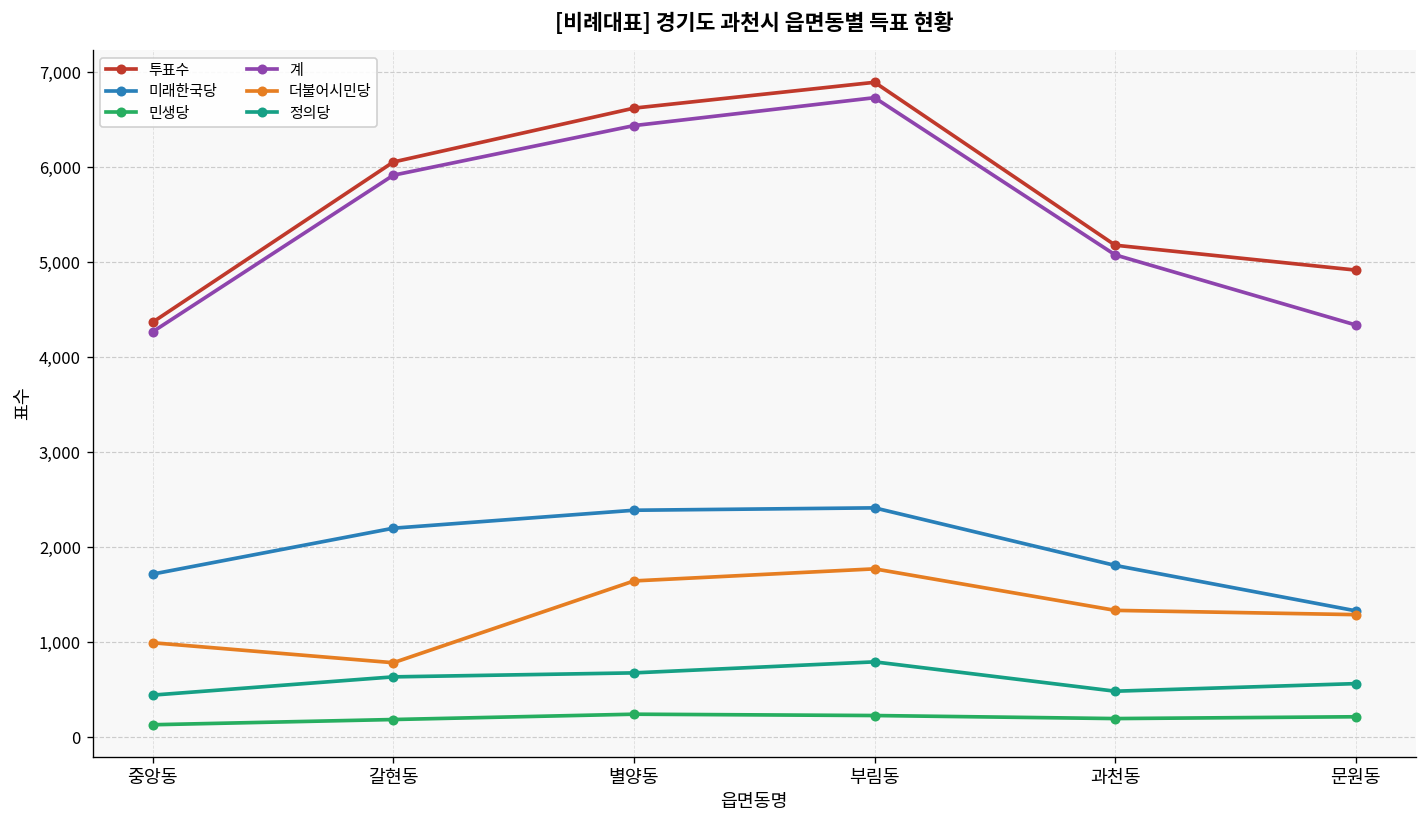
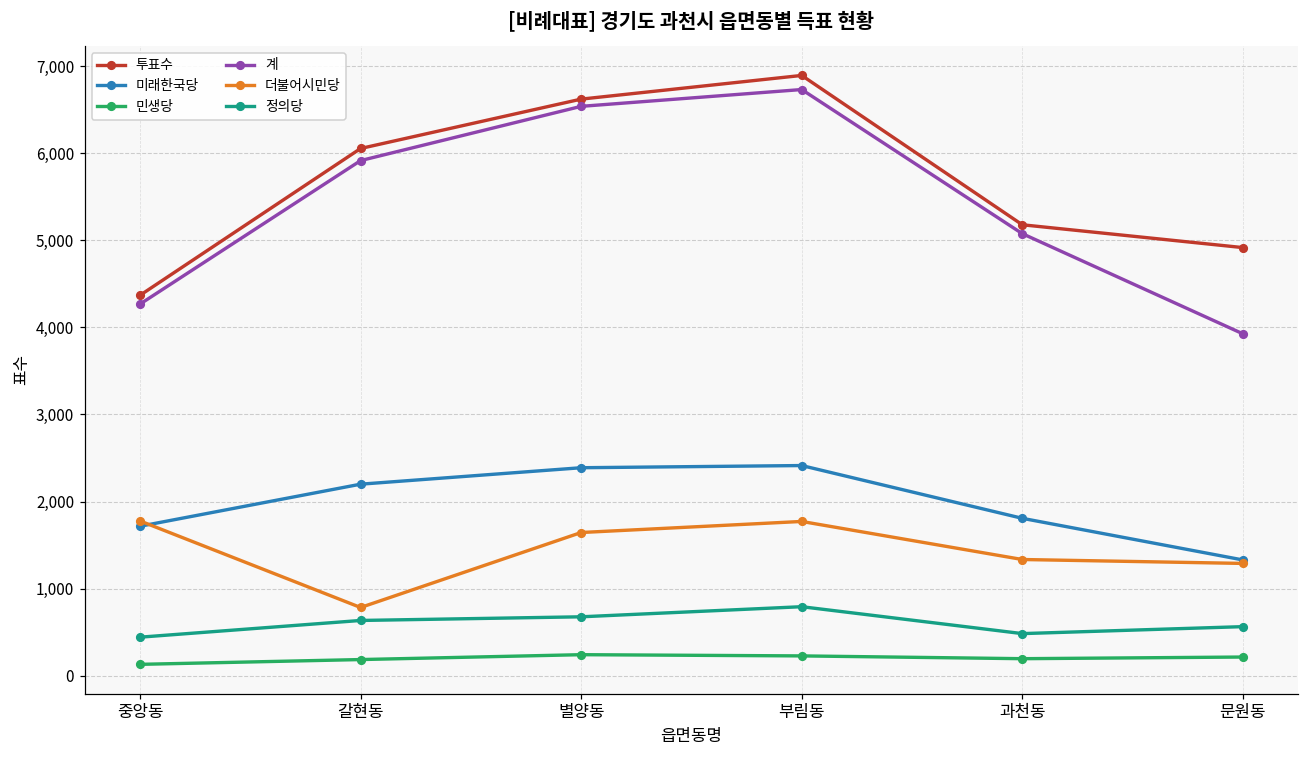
  {
    "투표수": {
      "중앙동": "4,400",
      "갈현동": "6,100",
      "별양동": "6,600",
      "부림동": "6,900",
      "과천동": "5,200",
      "문원동": "4,900"
    },
    "미래한국당": {
      "중앙동": "1,700",
      "갈현동": "2,200",
      "별양동": "2,400",
      "부림동": "2,400",
      "과천동": "1,800",
      "문원동": "1,300"
    },
    "계": {
      "중앙동": "4,300",
      "갈현동": "5,900",
-     "별양동": "6,400",
+     "별양동": "6,500",
      "부림동": "6,700",
      "과천동": "5,100",
-     "문원동": "4,300"
+     "문원동": "3,900"
    },
    "더불어시민당": {
-     "중앙동": "1,000",
+     "중앙동": "1,800",
      "갈현동": "800",
      "별양동": "1,600",
      "부림동": "1,800",
      "과천동": "1,300",
      "문원동": "1,300"
    }
  }
